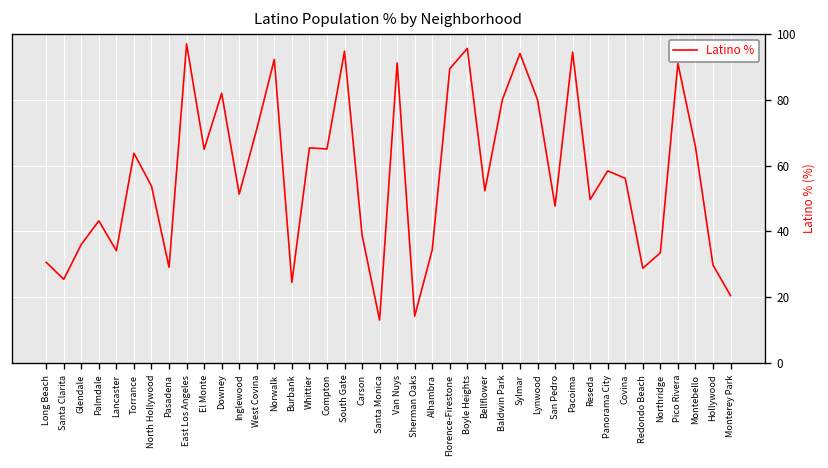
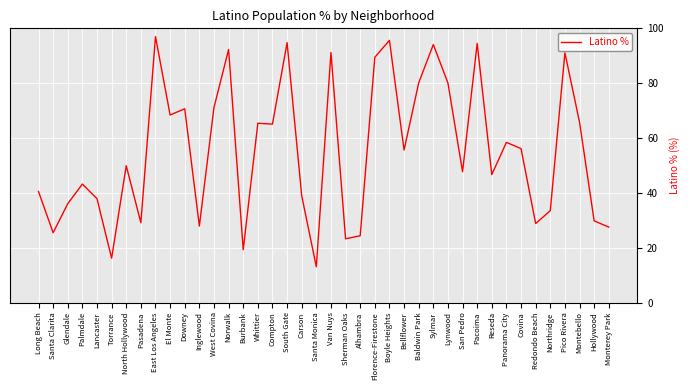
  {
-   "Long Beach": 31,
+   "Long Beach": 40,
    "Santa Clarita": 25,
    "Glendale": 36,
    "Palmdale": 43,
-   "Lancaster": 34,
-   "Torrance": 64,
-   "North Hollywood": 54,
+   "Lancaster": 38,
+   "Torrance": 16,
+   "North Hollywood": 50,
    "Pasadena": 29,
    "East Los Angeles": 97,
-   "El Monte": 65,
-   "Downey": 82,
-   "Inglewood": 51,
+   "El Monte": 68,
+   "Downey": 71,
+   "Inglewood": 28,
    "West Covina": 71,
    "Norwalk": 92,
-   "Burbank": 25,
+   "Burbank": 19,
    "Whittier": 65,
    "Compton": 65,
    "South Gate": 95,
    "Carson": 39,
    "Santa Monica": 13,
    "Van Nuys": 91,
-   "Sherman Oaks": 14,
-   "Alhambra": 34,
+   "Sherman Oaks": 23,
+   "Alhambra": 24,
    "Florence-Firestone": 89,
    "Boyle Heights": 96,
-   "Bellflower": 52,
+   "Bellflower": 56,
    "Baldwin Park": 80,
    "Sylmar": 94,
    "Lynwood": 80,
    "San Pedro": 48,
    "Pacoima": 95,
-   "Reseda": 50,
+   "Reseda": 47,
    "Panorama City": 58,
    "Covina": 56,
    "Redondo Beach": 29,
    "Northridge": 33,
    "Pico Rivera": 91,
    "Montebello": 66,
    "Hollywood": 30,
-   "Monterey Park": 20
+   "Monterey Park": 28
  }
